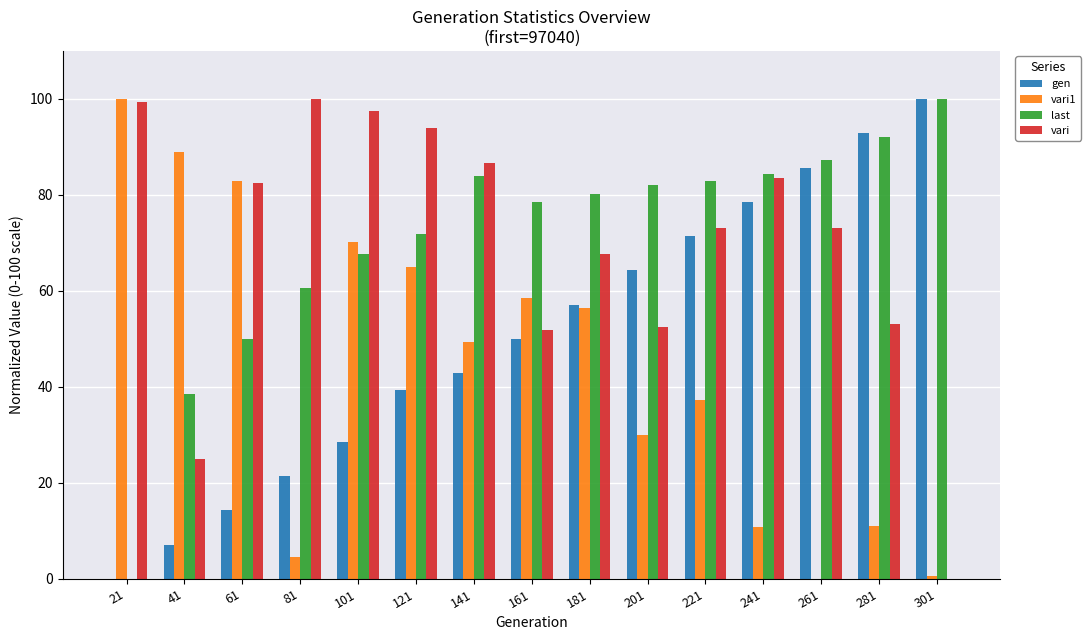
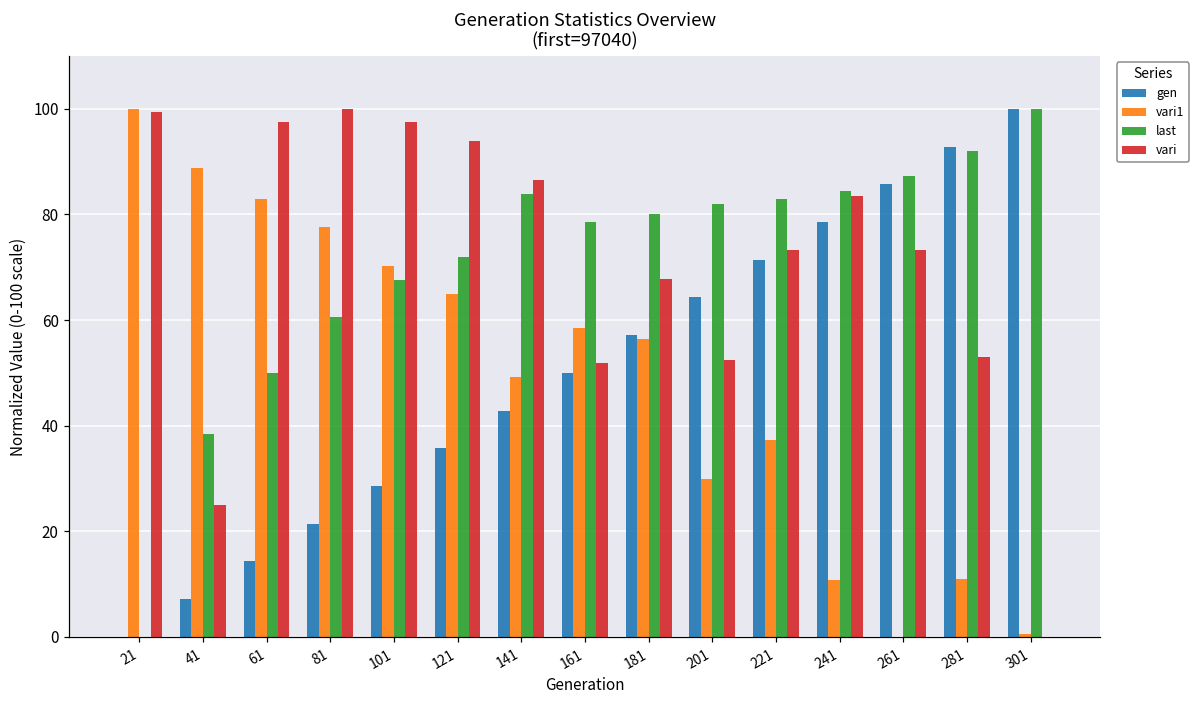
  {
    "gen": {
      "21": 0,
      "41": 7,
      "61": 14,
      "81": 21,
      "101": 29,
-     "121": 39,
+     "121": 36,
      "141": 43,
      "161": 50,
      "181": 57,
      "201": 64,
      "221": 71,
      "241": 79,
      "261": 86,
      "281": 93,
      "301": 100
    },
    "vari1": {
      "21": 100,
      "41": 89,
      "61": 83,
-     "81": 5,
+     "81": 78,
      "101": 70,
      "121": 65,
      "141": 49,
      "161": 59,
      "181": 56,
      "201": 30,
      "221": 37,
      "241": 11,
      "261": 0,
      "281": 11,
      "301": 1
    },
    "last": {
      "21": 0,
      "41": 38,
      "61": 50,
      "81": 61,
      "101": 68,
      "121": 72,
      "141": 84,
      "161": 79,
      "181": 80,
      "201": 82,
      "221": 83,
      "241": 84,
      "261": 87,
      "281": 92,
      "301": 100
    },
    "vari": {
      "21": 99,
      "41": 25,
-     "61": 82,
+     "61": 98,
      "81": 100,
      "101": 98,
      "121": 94,
      "141": 87,
      "161": 52,
      "181": 68,
      "201": 52,
      "221": 73,
      "241": 84,
      "261": 73,
      "281": 53,
      "301": 0
    }
  }
